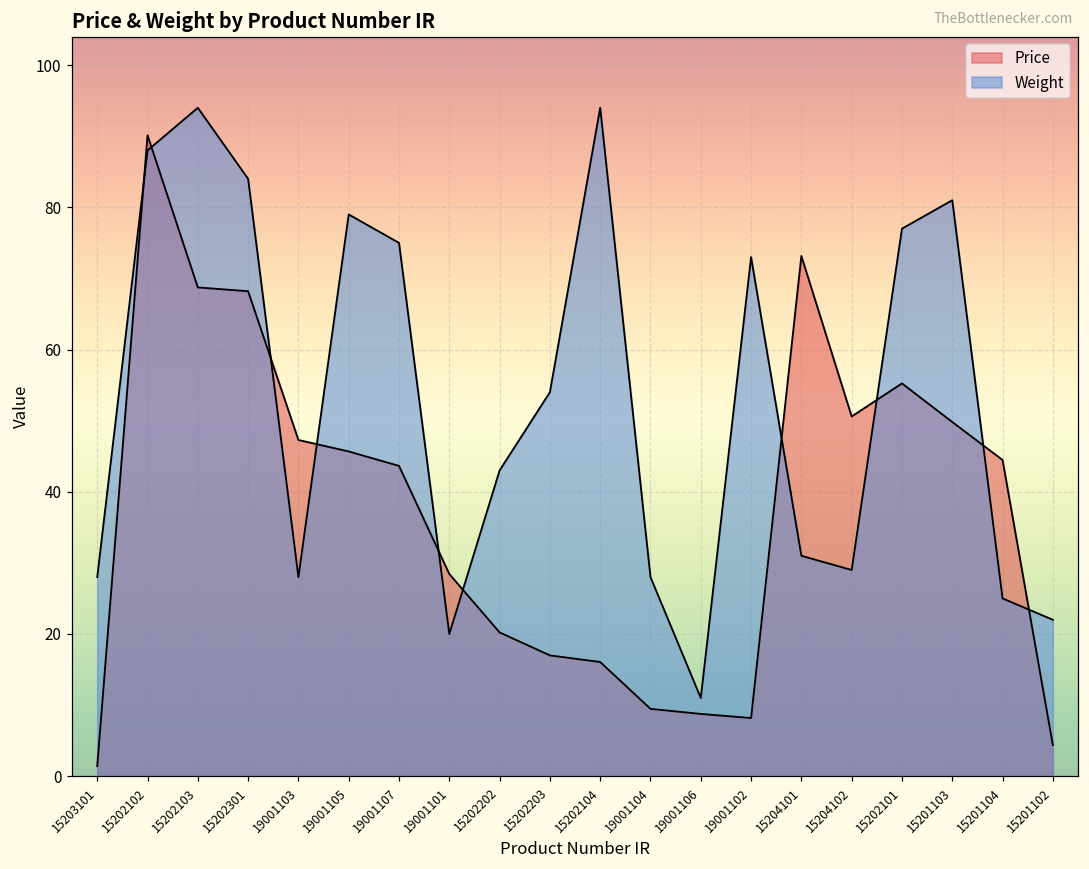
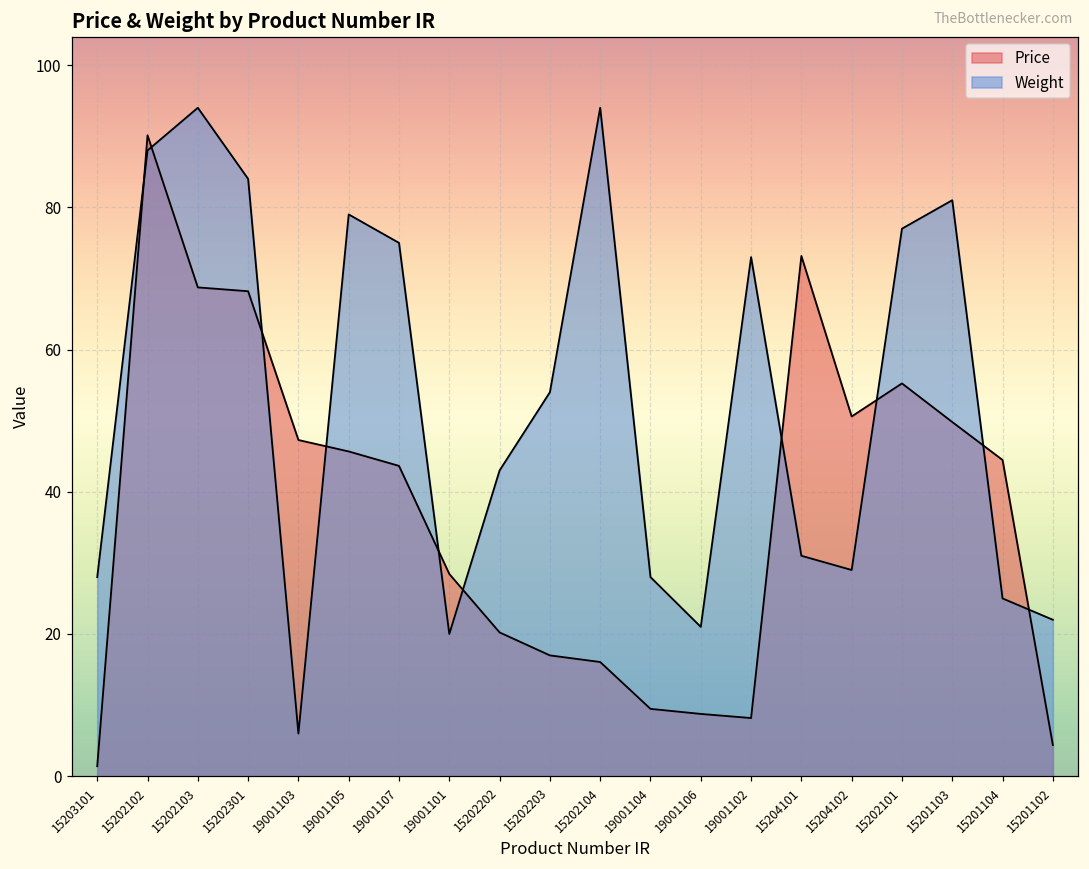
  {
    "Price": {
      "15203101": 1,
      "15202102": 90,
      "15202103": 69,
      "15202301": 68,
      "19001103": 47,
      "19001105": 46,
      "19001107": 44,
      "19001101": 28,
      "15202202": 20,
      "15202203": 17,
      "15202104": 16,
      "19001104": 9,
      "19001106": 9,
      "19001102": 8,
      "15204101": 73,
      "15204102": 51,
      "15202101": 55,
      "15201103": 50,
      "15201104": 44,
      "15201102": 4
    },
    "Weight": {
      "15203101": 28,
      "15202102": 88,
      "15202103": 94,
      "15202301": 84,
-     "19001103": 28,
+     "19001103": 6,
      "19001105": 79,
      "19001107": 75,
      "19001101": 20,
      "15202202": 43,
      "15202203": 54,
      "15202104": 94,
      "19001104": 28,
-     "19001106": 11,
+     "19001106": 21,
      "19001102": 73,
      "15204101": 31,
      "15204102": 29,
      "15202101": 77,
      "15201103": 81,
      "15201104": 25,
      "15201102": 22
    }
  }
